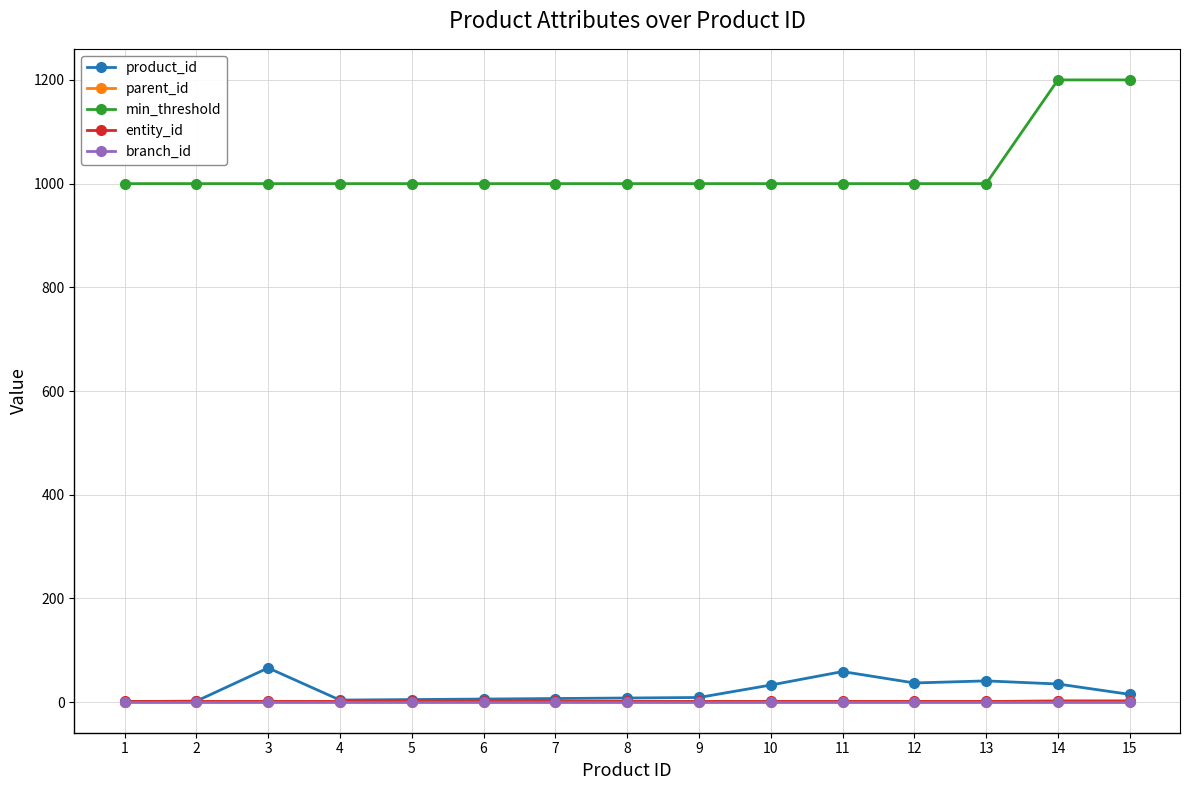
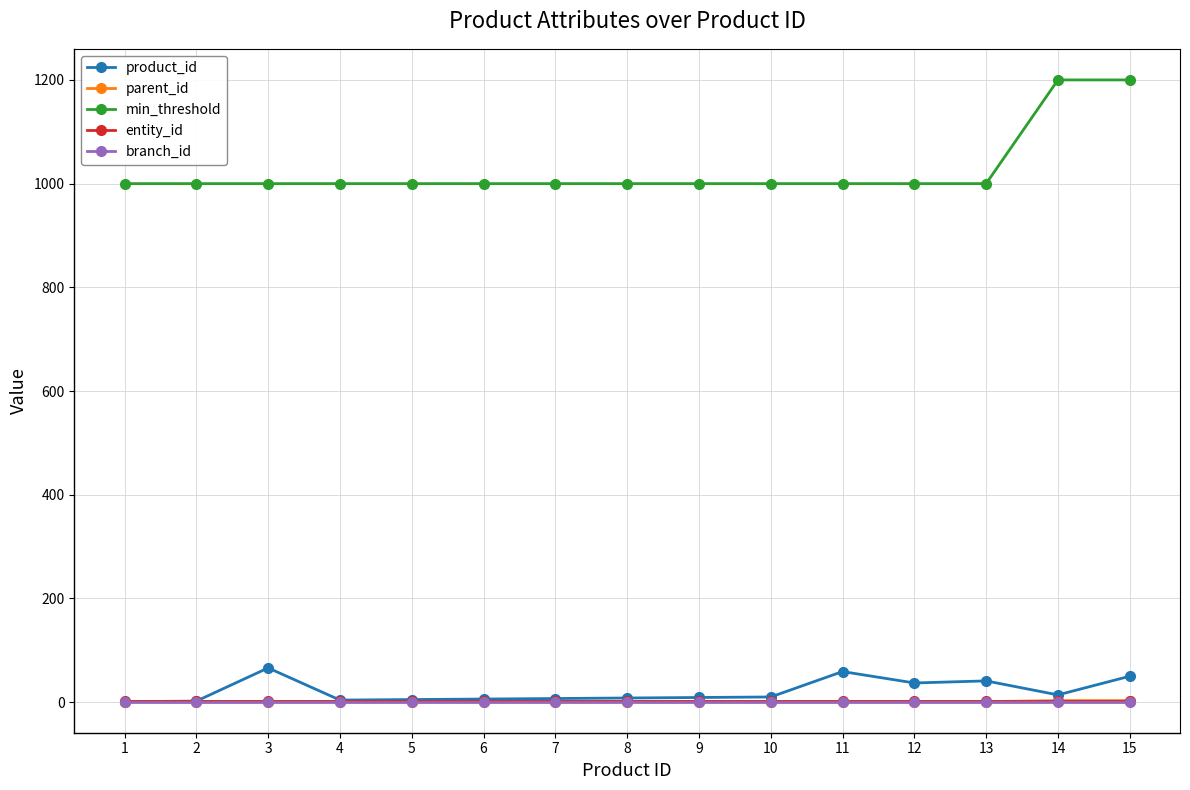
  {
    "product_id": {
      "3": 70,
      "7": 10,
      "8": 10,
      "9": 10,
-     "10": 30,
+     "10": 10,
      "11": 60,
      "12": 40,
      "13": 40,
-     "14": 40,
-     "15": 20
+     "14": 10,
+     "15": 50
    },
    "min_threshold": {
      "1": 1000,
      "2": 1000,
      "3": 1000,
      "4": 1000,
      "5": 1000,
      "6": 1000,
      "7": 1000,
      "8": 1000,
      "9": 1000,
      "10": 1000,
      "11": 1000,
      "12": 1000,
      "13": 1000,
      "14": 1200,
      "15": 1200
    }
  }
